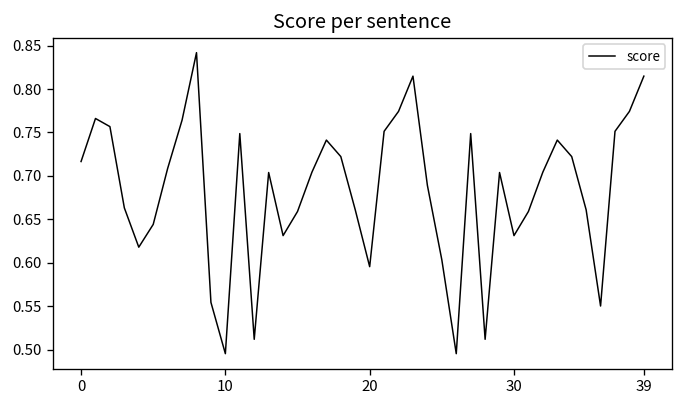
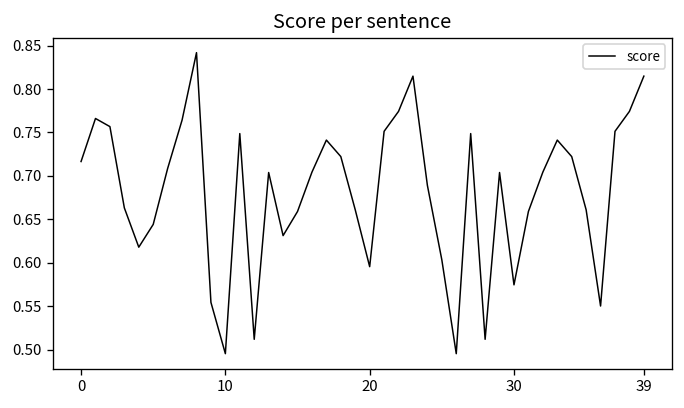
  {
    "0": 0.72,
    "10": 0.50,
    "20": 0.60,
-   "30": 0.63,
+   "30": 0.57,
    "39": 0.81
  }
